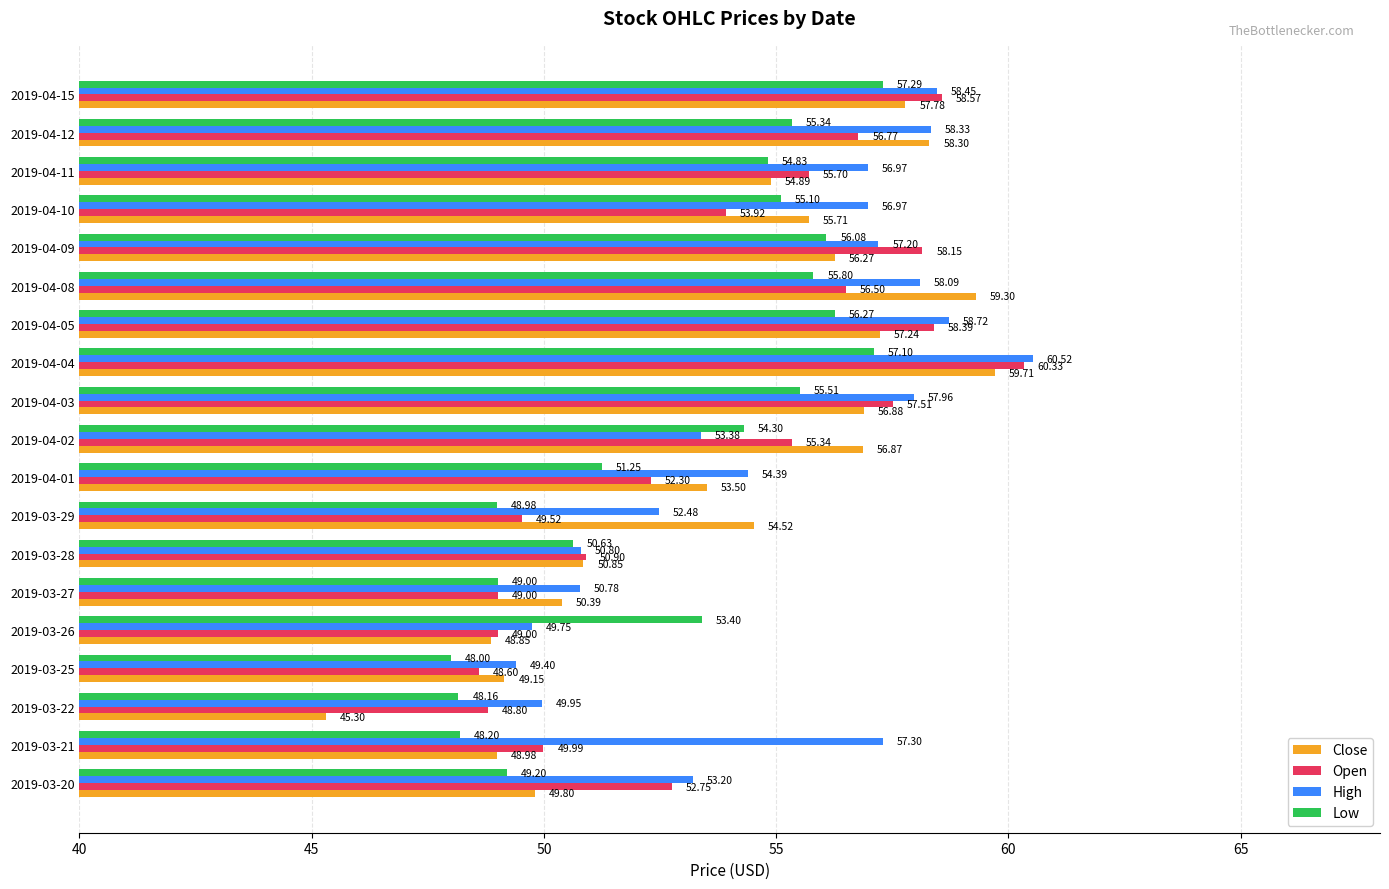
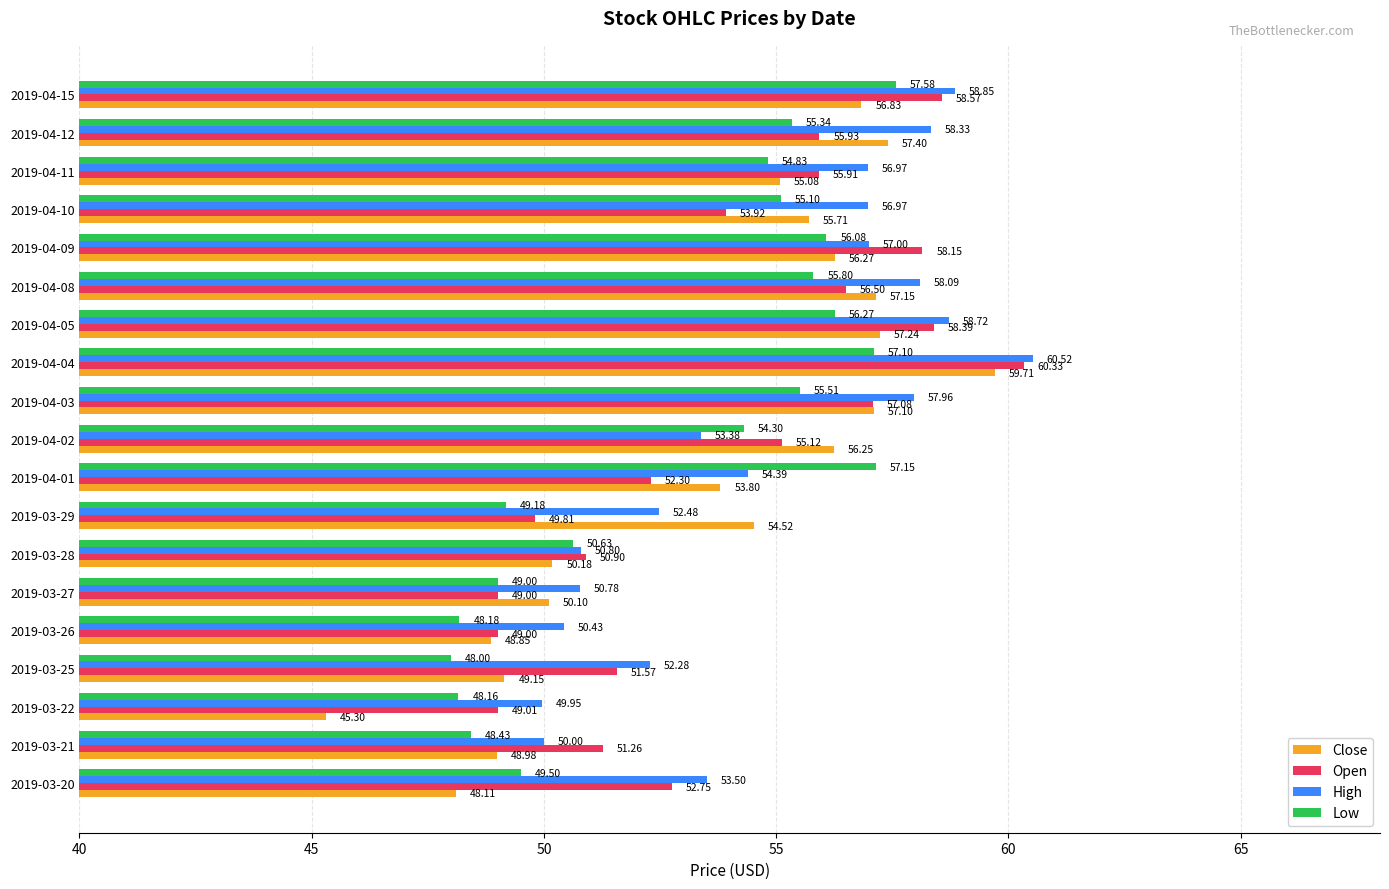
  {
    "Close": {
-     "2019-04-15": 57.78,
-     "2019-04-12": 58.30,
-     "2019-04-11": 54.89,
+     "2019-04-15": 56.83,
+     "2019-04-12": 57.40,
+     "2019-04-11": 55.08,
      "2019-04-10": 55.71,
      "2019-04-09": 56.27,
-     "2019-04-08": 59.30,
+     "2019-04-08": 57.15,
      "2019-04-05": 57.24,
      "2019-04-04": 59.71,
-     "2019-04-03": 56.88,
-     "2019-04-02": 56.87,
-     "2019-04-01": 53.50,
+     "2019-04-03": 57.10,
+     "2019-04-02": 56.25,
+     "2019-04-01": 53.80,
      "2019-03-29": 54.52,
-     "2019-03-28": 50.85,
-     "2019-03-27": 50.39,
+     "2019-03-28": 50.18,
+     "2019-03-27": 50.10,
      "2019-03-25": 49.15,
      "2019-03-22": 45.30,
      "2019-03-21": 48.98,
-     "2019-03-20": 49.80
+     "2019-03-20": 48.11
    },
    "Open": {
-     "2019-04-12": 56.77,
-     "2019-04-11": 55.70,
+     "2019-04-12": 55.93,
+     "2019-04-11": 55.91,
      "2019-04-10": 53.92,
      "2019-04-09": 58.15,
      "2019-04-08": 56.50,
      "2019-04-05": 58.39,
-     "2019-04-03": 57.51,
-     "2019-04-02": 55.34,
+     "2019-04-03": 57.08,
+     "2019-04-02": 55.12,
      "2019-04-01": 52.30,
-     "2019-03-29": 49.52,
+     "2019-03-29": 49.81,
      "2019-03-27": 49.00,
-     "2019-03-25": 48.60,
-     "2019-03-22": 48.80,
-     "2019-03-21": 49.99,
+     "2019-03-25": 51.57,
+     "2019-03-22": 49.01,
+     "2019-03-21": 51.26,
      "2019-03-20": 52.75
    },
    "High": {
-     "2019-04-15": 58.45,
+     "2019-04-15": 58.85,
      "2019-04-12": 58.33,
      "2019-04-11": 56.97,
      "2019-04-10": 56.97,
-     "2019-04-09": 57.20,
+     "2019-04-09": 57.00,
      "2019-04-08": 58.09,
      "2019-04-05": 58.72,
      "2019-04-03": 57.96,
      "2019-04-02": 53.38,
      "2019-04-01": 54.39,
      "2019-03-29": 52.48,
      "2019-03-27": 50.78,
-     "2019-03-26": 49.75,
-     "2019-03-25": 49.40,
+     "2019-03-26": 50.43,
+     "2019-03-25": 52.28,
      "2019-03-22": 49.95,
-     "2019-03-21": 57.30,
-     "2019-03-20": 53.20
+     "2019-03-21": 50.00,
+     "2019-03-20": 53.50
    },
    "Low": {
-     "2019-04-15": 57.29,
+     "2019-04-15": 57.58,
      "2019-04-12": 55.34,
      "2019-04-11": 54.83,
      "2019-04-10": 55.10,
      "2019-04-09": 56.08,
      "2019-04-08": 55.80,
      "2019-04-05": 56.27,
      "2019-04-04": 57.10,
      "2019-04-03": 55.51,
      "2019-04-02": 54.30,
-     "2019-04-01": 51.25,
-     "2019-03-29": 48.98,
+     "2019-04-01": 57.15,
+     "2019-03-29": 49.18,
      "2019-03-27": 49.00,
-     "2019-03-26": 53.40,
+     "2019-03-26": 48.18,
      "2019-03-25": 48.00,
      "2019-03-22": 48.16,
-     "2019-03-21": 48.20,
-     "2019-03-20": 49.20
+     "2019-03-21": 48.43,
+     "2019-03-20": 49.50
    }
  }
